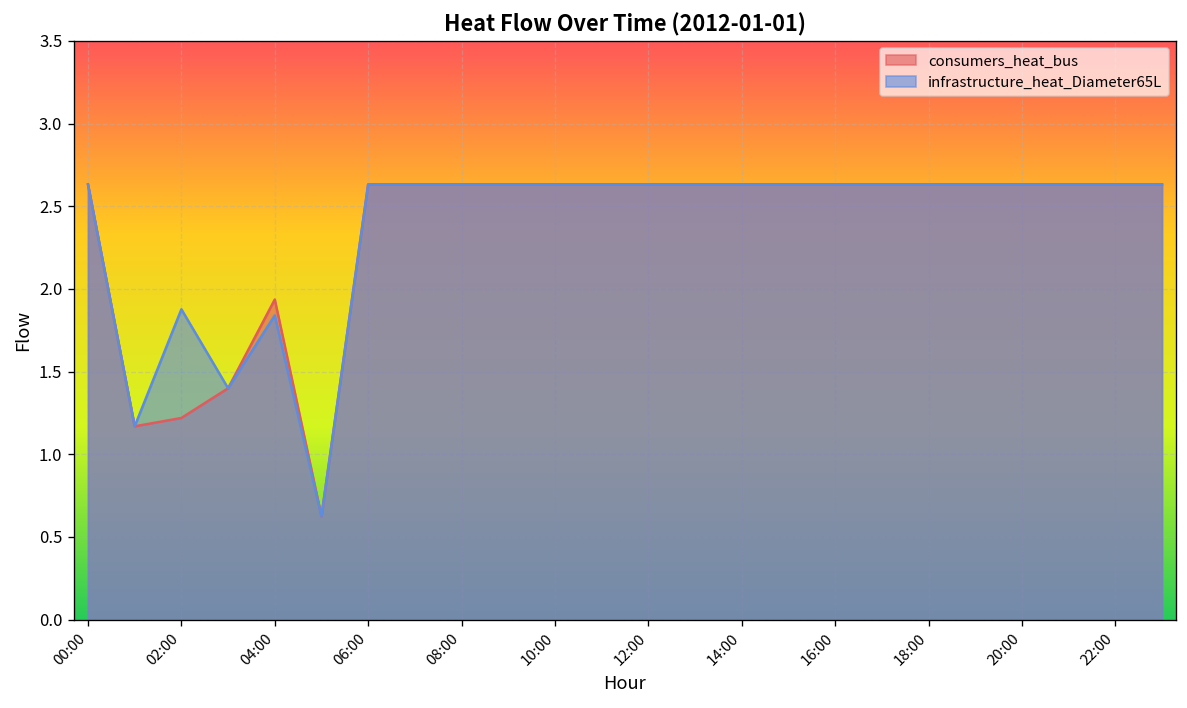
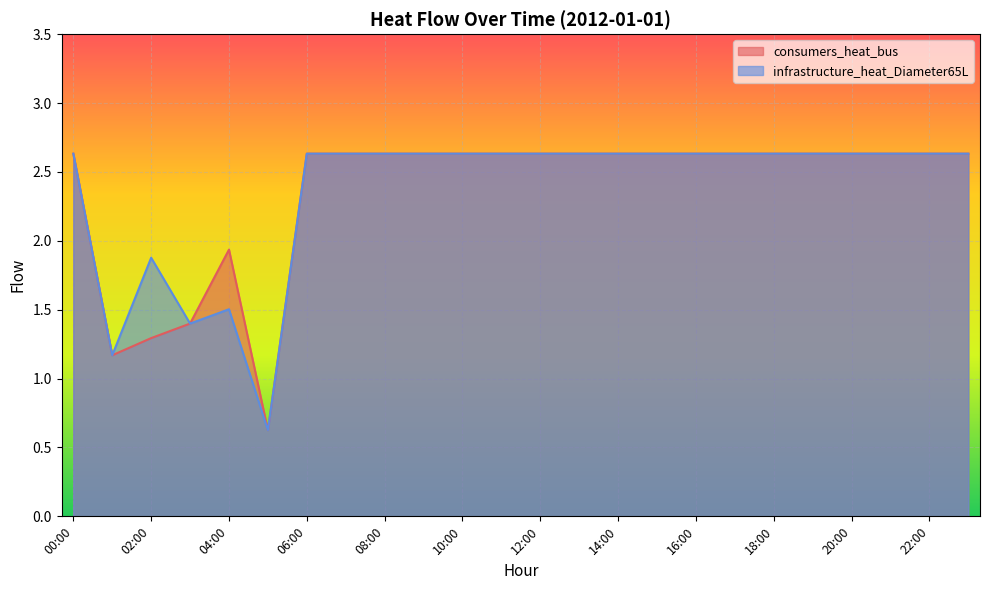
  {
    "consumers_heat_bus": {
-     "02:00": 1.22,
+     "02:00": 1.29,
      "04:00": 1.94
    },
    "infrastructure_heat_Diameter65L": {
      "02:00": 1.88,
-     "04:00": 1.84
+     "04:00": 1.50
    }
  }
